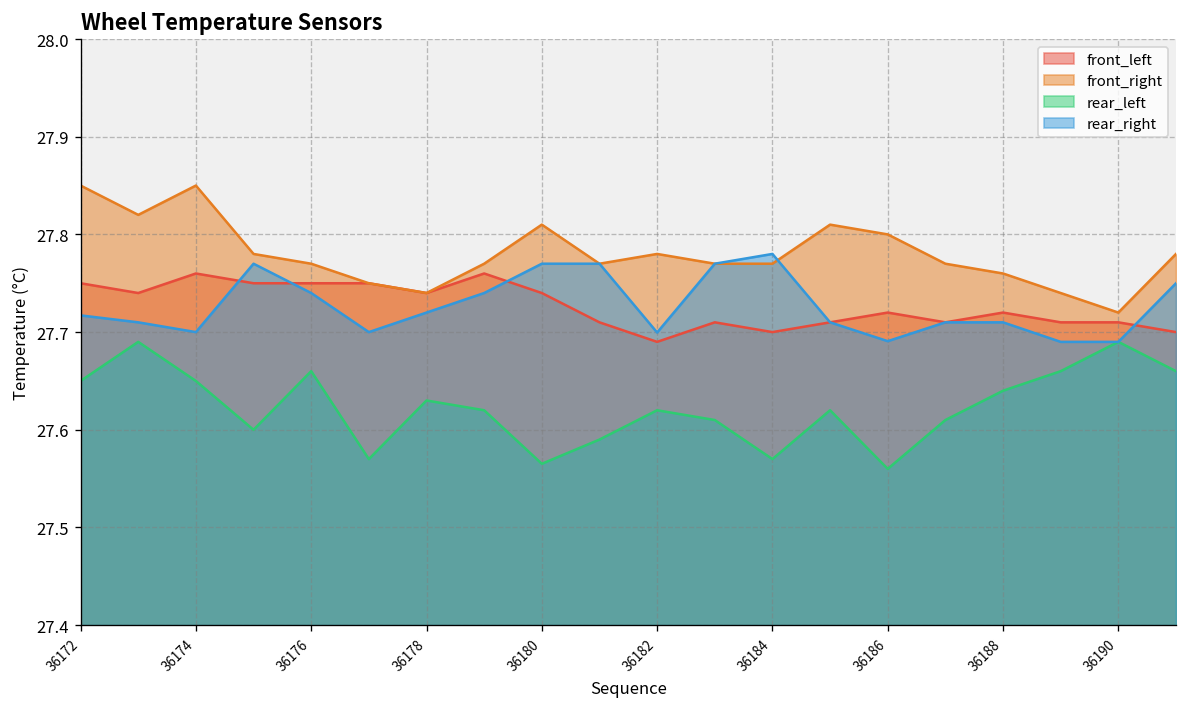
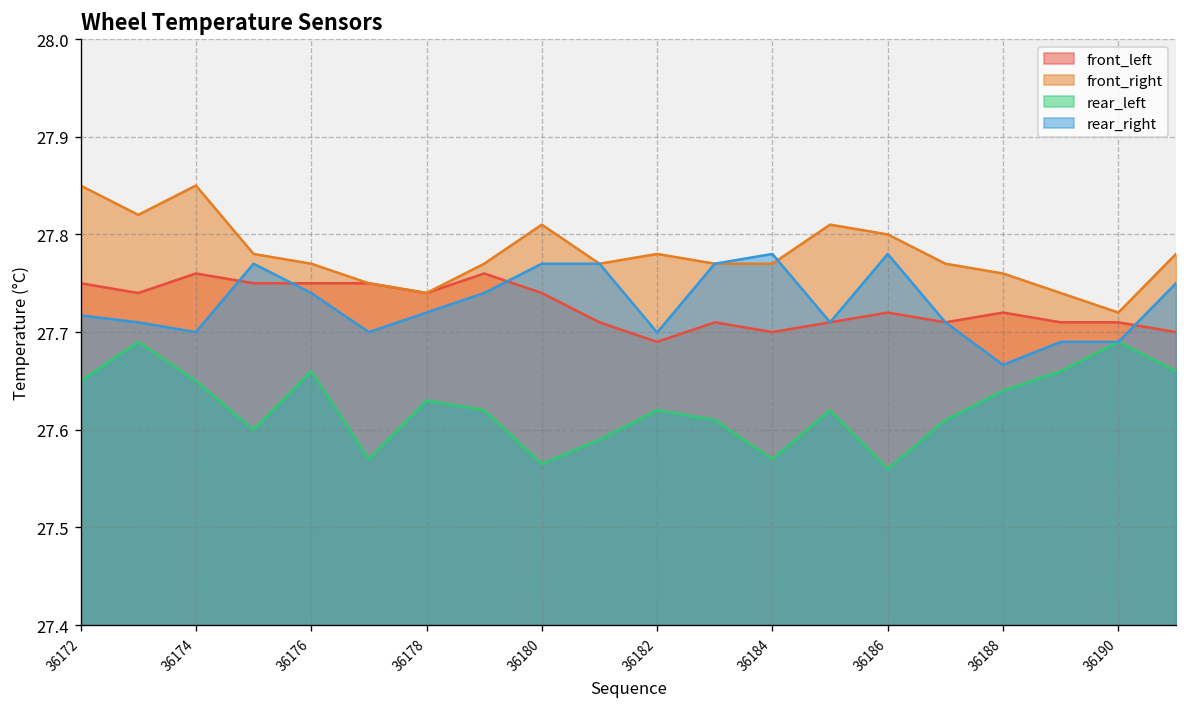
  {
    "rear_left": {
      "36172": 27.65,
      "36174": 27.65,
      "36176": 27.66,
      "36178": 27.63,
      "36180": 27.57,
      "36182": 27.62,
      "36184": 27.57,
      "36186": 27.56,
      "36188": 27.64
    },
    "rear_right": {
      "36172": 27.72,
      "36174": 27.70,
      "36176": 27.74,
      "36178": 27.72,
      "36180": 27.77,
      "36182": 27.70,
      "36184": 27.78,
-     "36186": 27.69,
-     "36188": 27.71
+     "36186": 27.78,
+     "36188": 27.67
    }
  }
